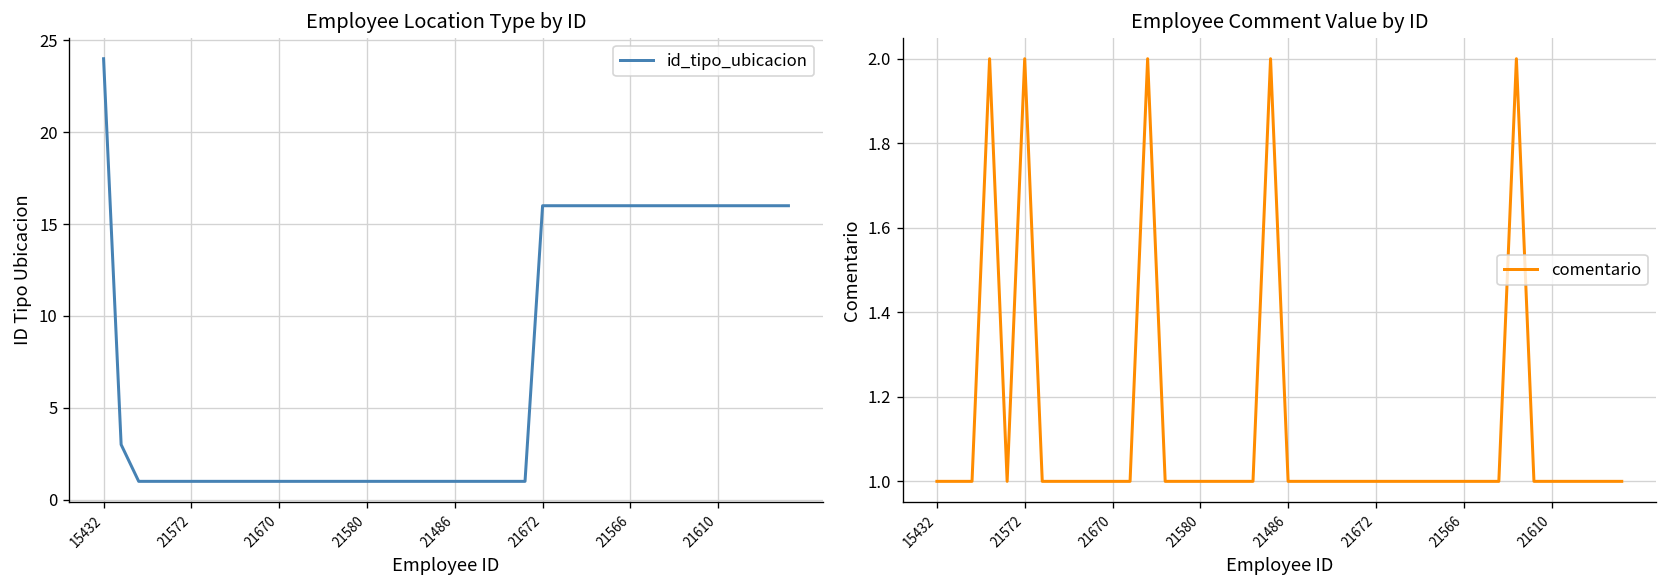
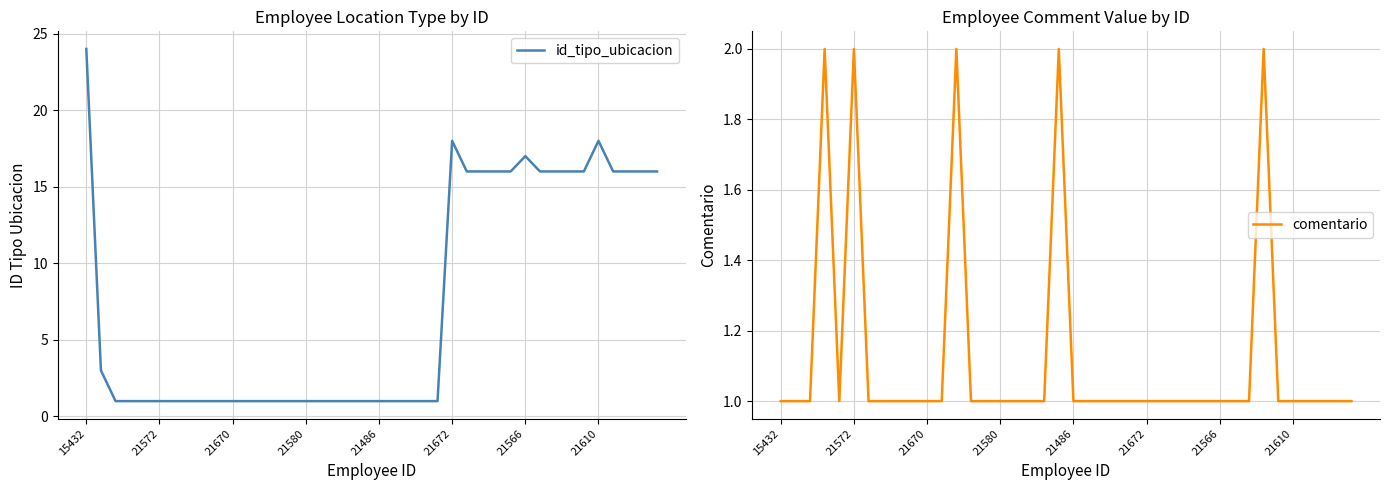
  {
    "Employee Location Type by ID": {
      "15432": 24,
      "21572": 1,
      "21670": 1,
      "21580": 1,
      "21486": 1,
-     "21672": 16,
-     "21566": 16,
-     "21610": 16
+     "21672": 18,
+     "21566": 17,
+     "21610": 18
    },
    "Employee Comment Value by ID": {
      "15432": 1.00,
      "21572": 2.00,
      "21670": 1.00,
      "21580": 1.00,
      "21486": 1.00,
      "21672": 1.00,
      "21566": 1.00,
      "21610": 1.00
    }
  }
